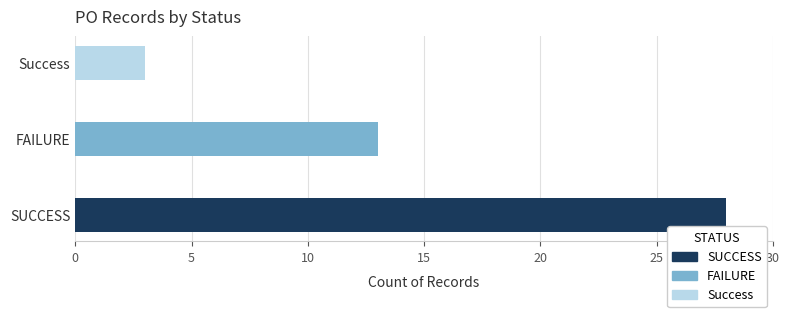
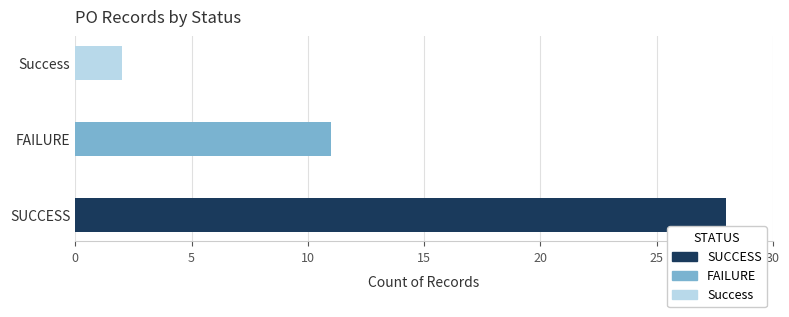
  {
    "FAILURE": {
-     "FAILURE": 13
+     "FAILURE": 11
    },
    "Success": {
-     "Success": 3
+     "Success": 2
    }
  }
